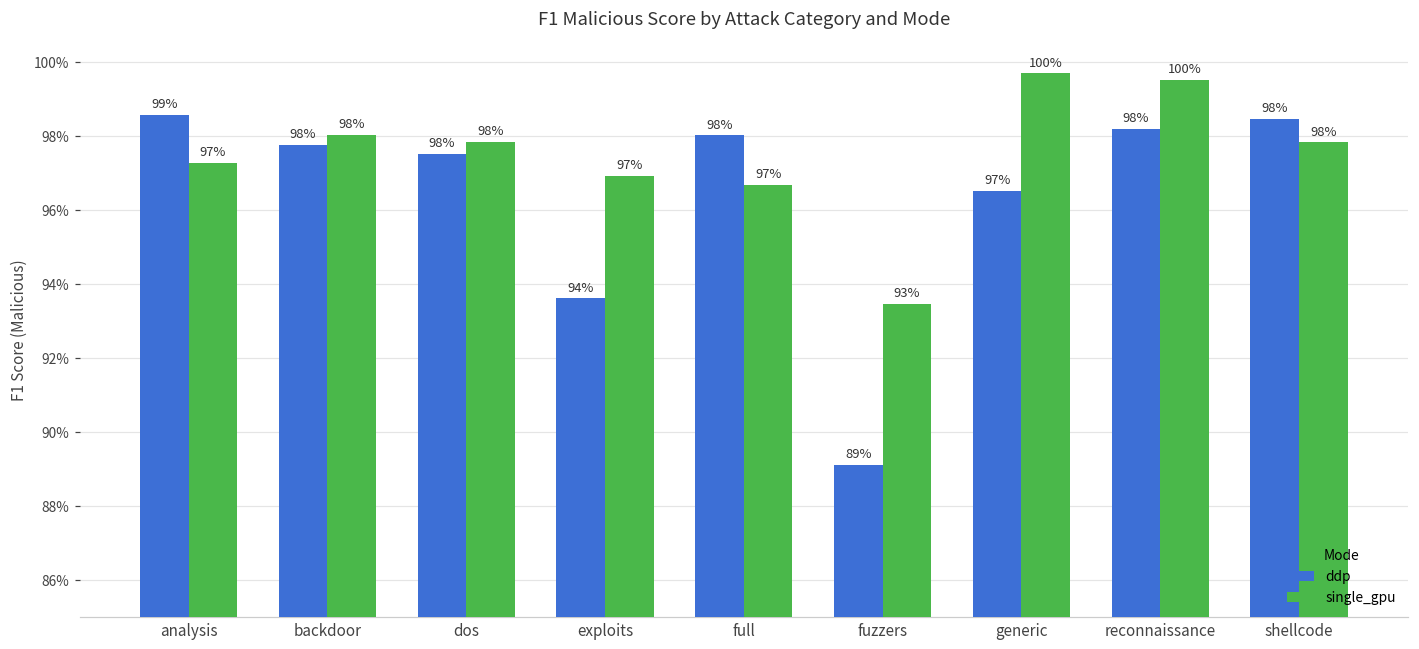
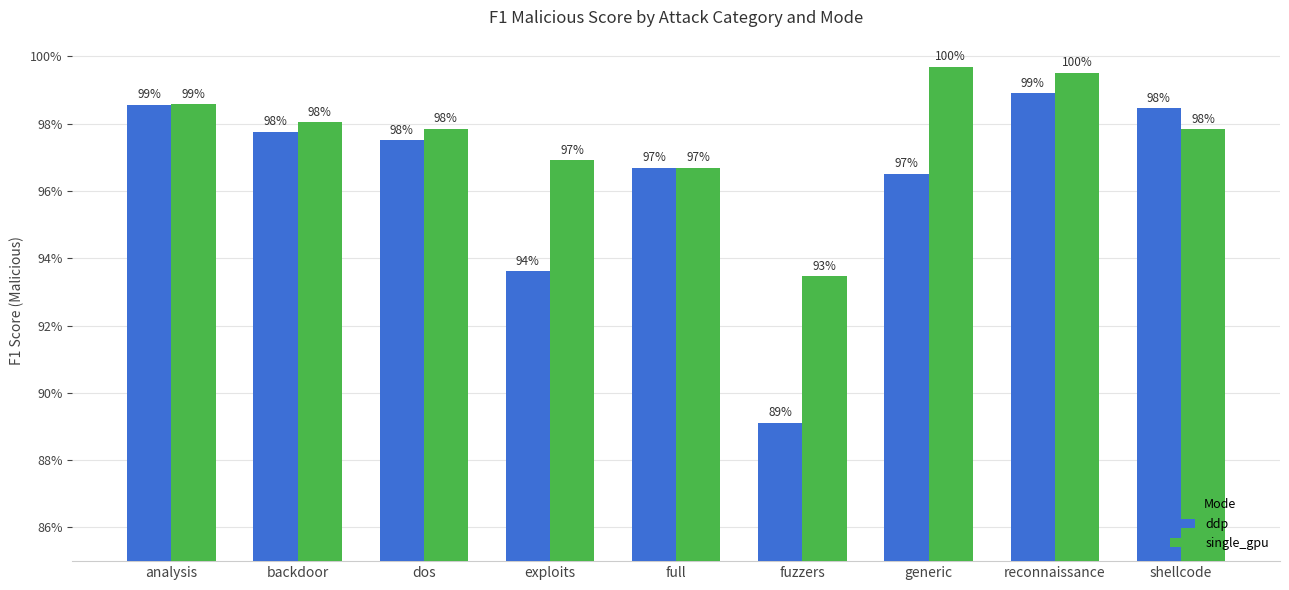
  {
    "ddp": {
      "analysis": "99%",
      "backdoor": "98%",
      "dos": "98%",
      "exploits": "94%",
-     "full": "98%",
+     "full": "97%",
      "fuzzers": "89%",
      "generic": "97%",
-     "reconnaissance": "98%",
+     "reconnaissance": "99%",
      "shellcode": "98%"
    },
    "single_gpu": {
-     "analysis": "97%",
+     "analysis": "99%",
      "backdoor": "98%",
      "dos": "98%",
      "exploits": "97%",
      "full": "97%",
      "fuzzers": "93%",
      "generic": "100%",
      "reconnaissance": "100%",
      "shellcode": "98%"
    }
  }
